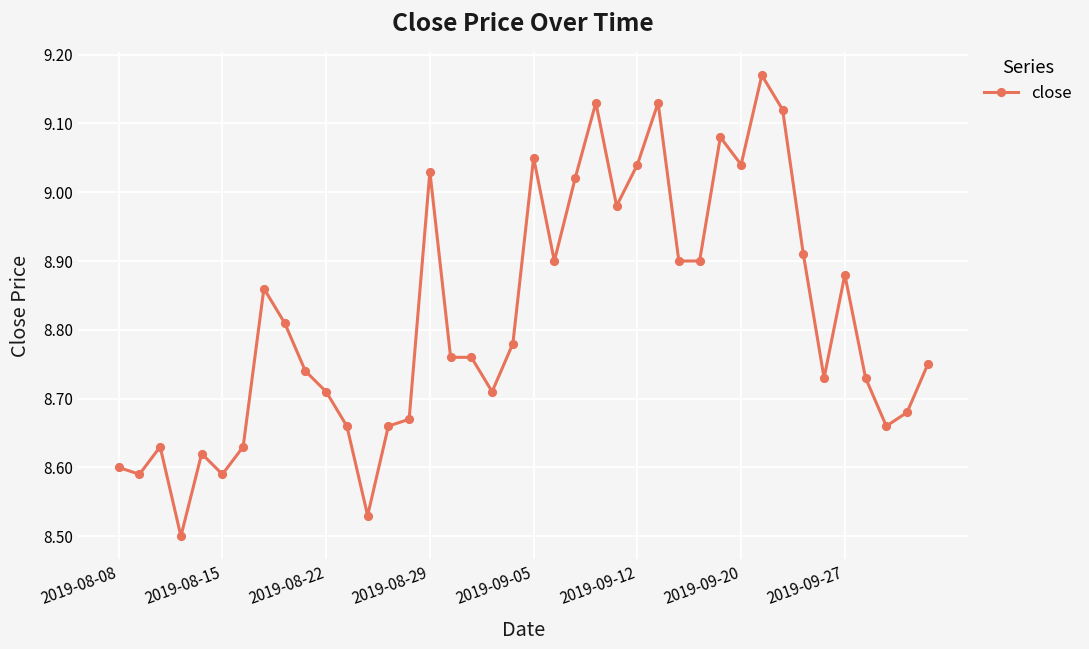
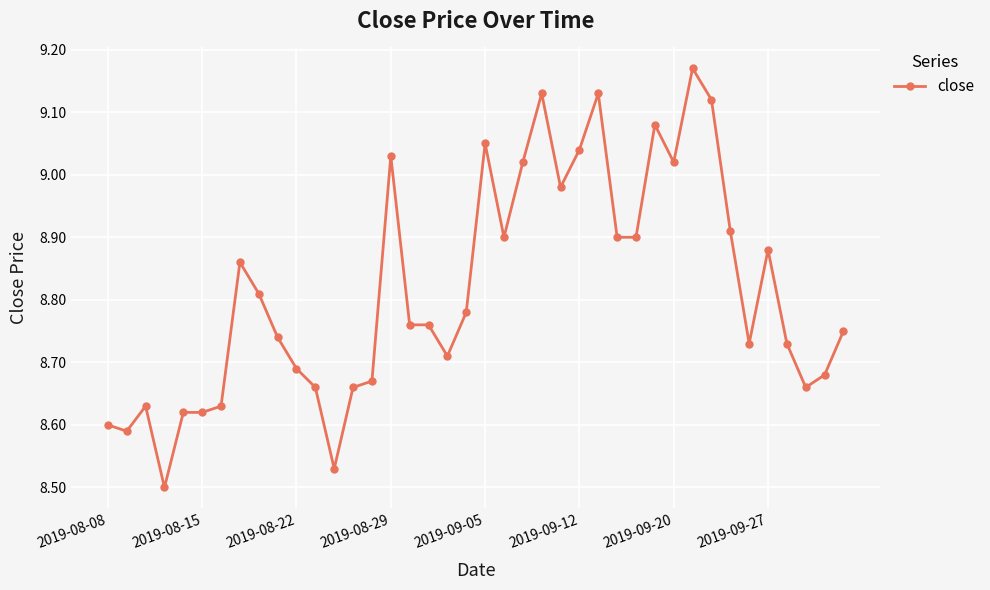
  {
    "2019-08-08": 8.60,
-   "2019-08-15": 8.59,
-   "2019-08-22": 8.71,
+   "2019-08-15": 8.62,
+   "2019-08-22": 8.69,
    "2019-08-29": 9.03,
    "2019-09-05": 9.05,
    "2019-09-12": 9.04,
-   "2019-09-20": 9.04,
+   "2019-09-20": 9.02,
    "2019-09-27": 8.88
  }
